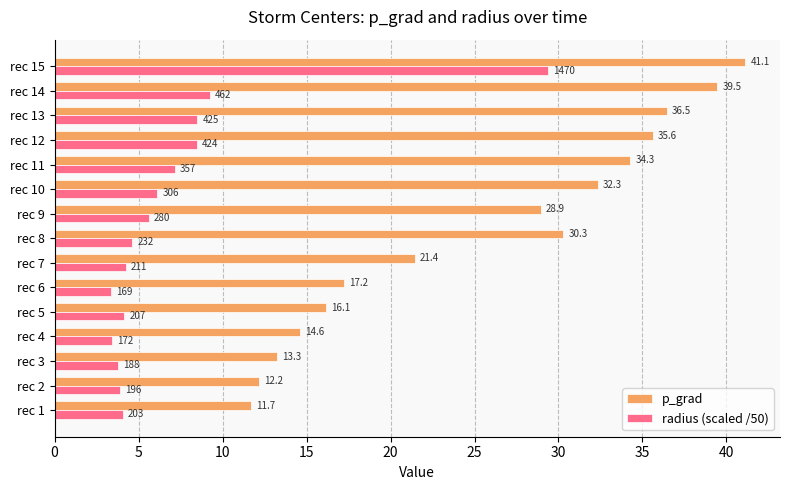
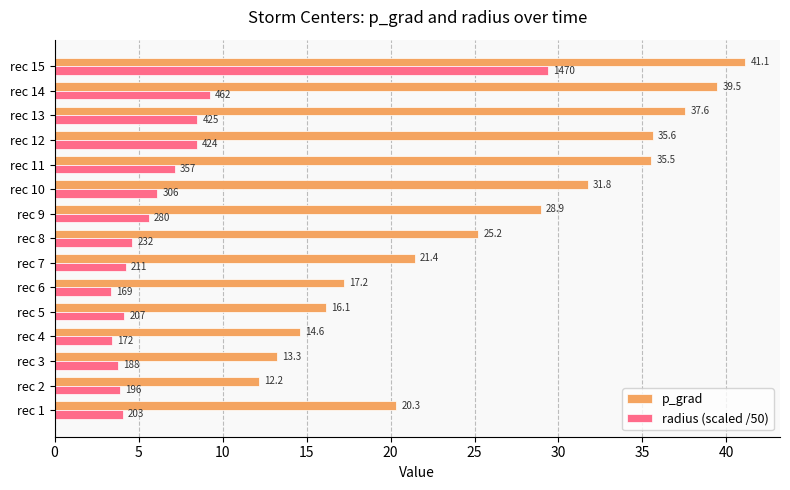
  {
    "p_grad": {
      "rec 15": 41.1,
      "rec 14": 39.5,
-     "rec 13": 36.5,
+     "rec 13": 37.6,
      "rec 12": 35.6,
-     "rec 11": 34.3,
-     "rec 10": 32.3,
+     "rec 11": 35.5,
+     "rec 10": 31.8,
      "rec 9": 28.9,
-     "rec 8": 30.3,
+     "rec 8": 25.2,
      "rec 7": 21.4,
      "rec 6": 17.2,
      "rec 5": 16.1,
      "rec 4": 14.6,
      "rec 3": 13.3,
      "rec 2": 12.2,
-     "rec 1": 11.7
+     "rec 1": 20.3
    }
  }
